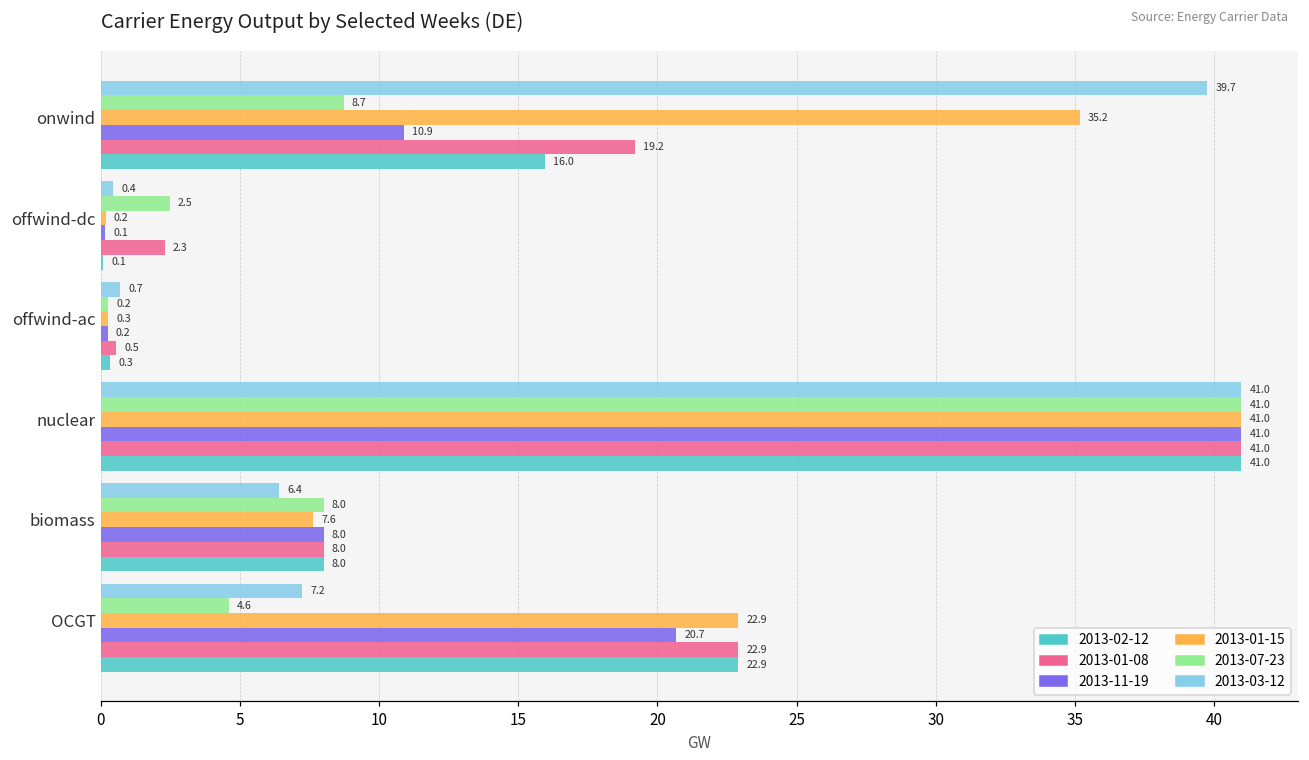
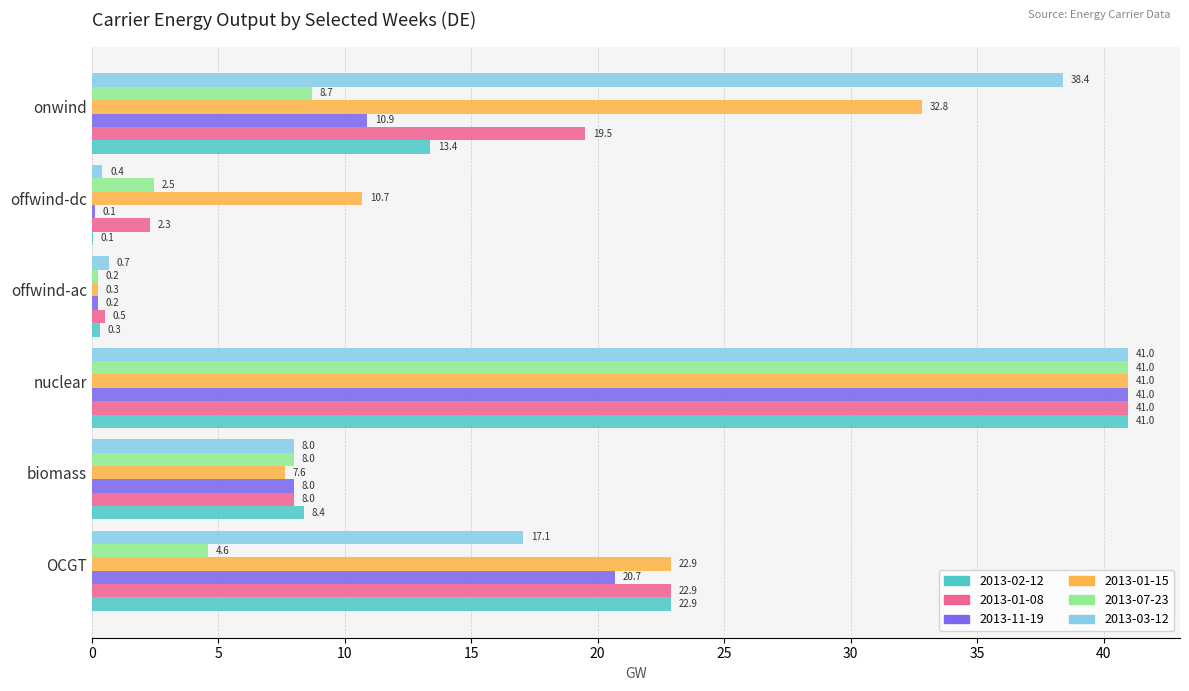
  {
    "2013-02-12": {
-     "onwind": 16.0,
+     "onwind": 13.4,
      "offwind-dc": 0.1,
      "offwind-ac": 0.3,
      "nuclear": 41.0,
-     "biomass": 8.0,
+     "biomass": 8.4,
      "OCGT": 22.9
    },
    "2013-01-08": {
-     "onwind": 19.2,
+     "onwind": 19.5,
      "offwind-dc": 2.3,
      "offwind-ac": 0.5,
      "nuclear": 41.0,
      "biomass": 8.0,
      "OCGT": 22.9
    },
    "2013-11-19": {
      "onwind": 10.9,
      "offwind-dc": 0.1,
      "offwind-ac": 0.2,
      "nuclear": 41.0,
      "biomass": 8.0,
      "OCGT": 20.7
    },
    "2013-01-15": {
-     "onwind": 35.2,
-     "offwind-dc": 0.2,
+     "onwind": 32.8,
+     "offwind-dc": 10.7,
      "offwind-ac": 0.3,
      "nuclear": 41.0,
      "biomass": 7.6,
      "OCGT": 22.9
    },
    "2013-07-23": {
      "onwind": 8.7,
      "offwind-dc": 2.5,
      "offwind-ac": 0.2,
      "nuclear": 41.0,
      "biomass": 8.0,
      "OCGT": 4.6
    },
    "2013-03-12": {
-     "onwind": 39.7,
+     "onwind": 38.4,
      "offwind-dc": 0.4,
      "offwind-ac": 0.7,
      "nuclear": 41.0,
-     "biomass": 6.4,
-     "OCGT": 7.2
+     "biomass": 8.0,
+     "OCGT": 17.1
    }
  }
